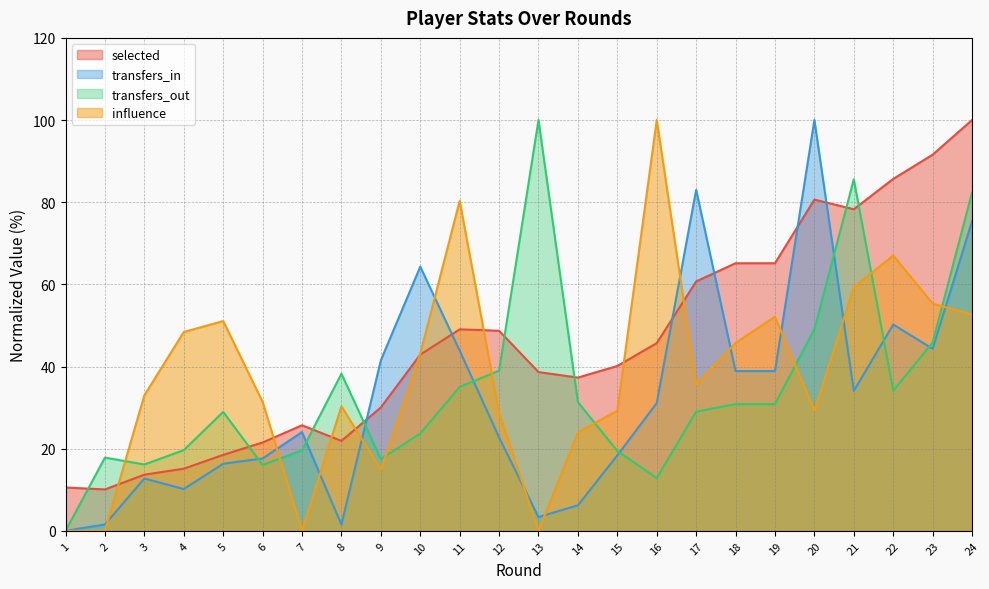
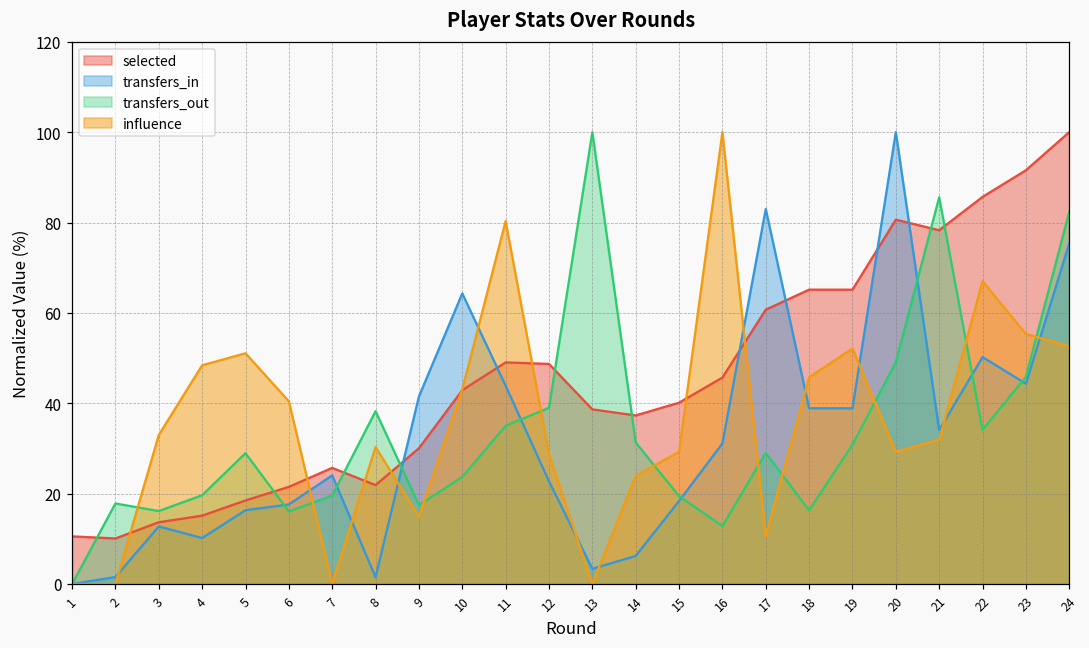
  {
    "selected": {
      "1": 11,
      "2": 10,
      "3": 14,
      "4": 15,
      "5": 18,
      "6": 21,
      "7": 26,
      "8": 22,
      "9": 30,
      "11": 49,
      "12": 49,
      "13": 39,
      "14": 37,
      "15": 40,
      "16": 46,
      "17": 61,
      "18": 65,
      "19": 65,
      "20": 81,
      "21": 78,
      "22": 86,
      "23": 92,
      "24": 100
    },
    "transfers_in": {
      "2": 2,
      "3": 13,
      "4": 10,
      "5": 16,
      "6": 18,
      "7": 24,
      "8": 2,
      "9": 41,
      "10": 64,
      "11": 44,
      "12": 23,
      "13": 3,
      "14": 6,
      "15": 18,
      "16": 31,
      "17": 83,
      "18": 39,
      "19": 39,
      "20": 100,
      "21": 34,
      "22": 50,
      "23": 44,
      "24": 75
    },
    "transfers_out": {
      "2": 18,
      "3": 16,
      "4": 20,
      "5": 29,
      "6": 16,
      "7": 20,
      "8": 38,
      "9": 17,
      "10": 24,
      "11": 35,
      "12": 39,
      "13": 100,
      "14": 31,
      "15": 19,
      "16": 13,
      "17": 29,
-     "18": 31,
+     "18": 16,
      "19": 31,
      "20": 49,
      "21": 86,
      "22": 34,
      "23": 46,
      "24": 82
    },
    "influence": {
      "2": 0,
      "3": 33,
      "4": 48,
      "5": 51,
-     "6": 31,
+     "6": 40,
      "7": 0,
      "8": 30,
      "9": 15,
      "11": 80,
      "12": 29,
      "13": 0,
      "14": 24,
      "15": 29,
      "16": 100,
-     "17": 36,
+     "17": 11,
      "18": 46,
      "19": 52,
      "20": 29,
-     "21": 59,
+     "21": 32,
      "22": 67,
      "23": 55,
      "24": 53
    }
  }
